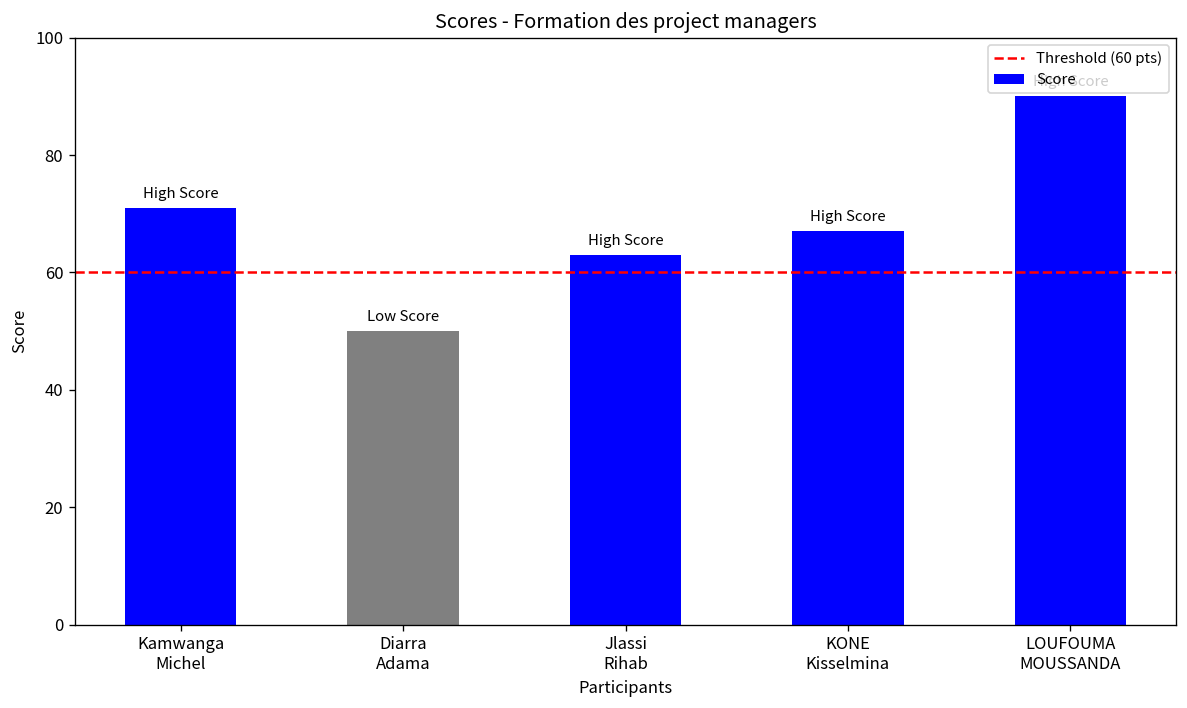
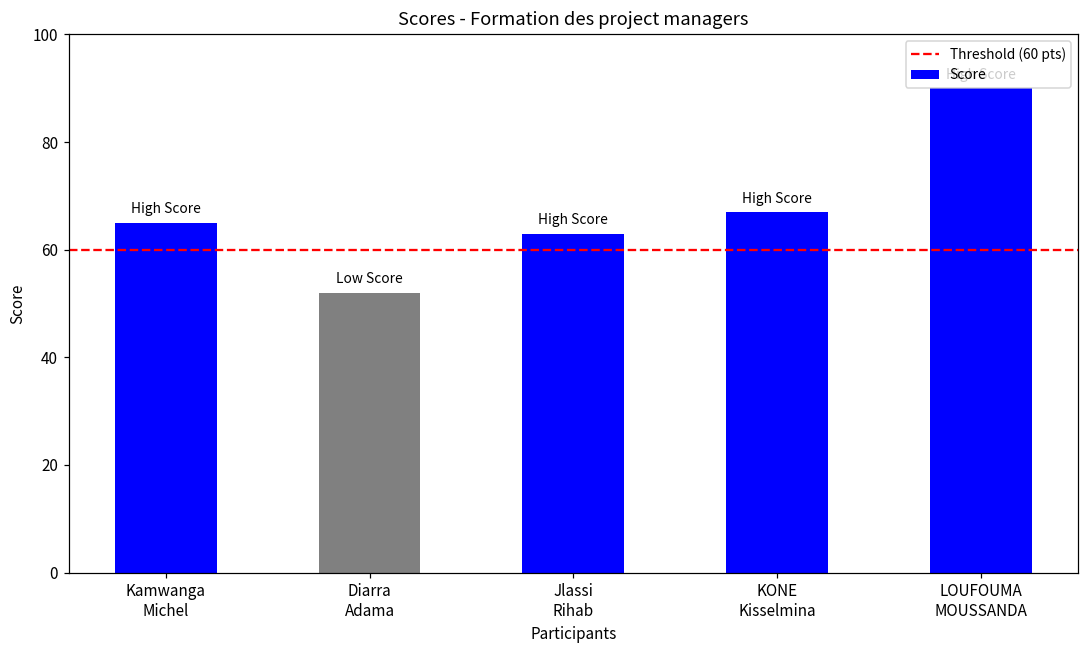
  {
-   "Kamwanga Michel": 71,
-   "Diarra Adama": 50,
+   "Kamwanga Michel": 65,
+   "Diarra Adama": 52,
    "Jlassi Rihab": 63,
    "KONE Kisselmina": 67,
    "LOUFOUMA MOUSSANDA": 90
  }
